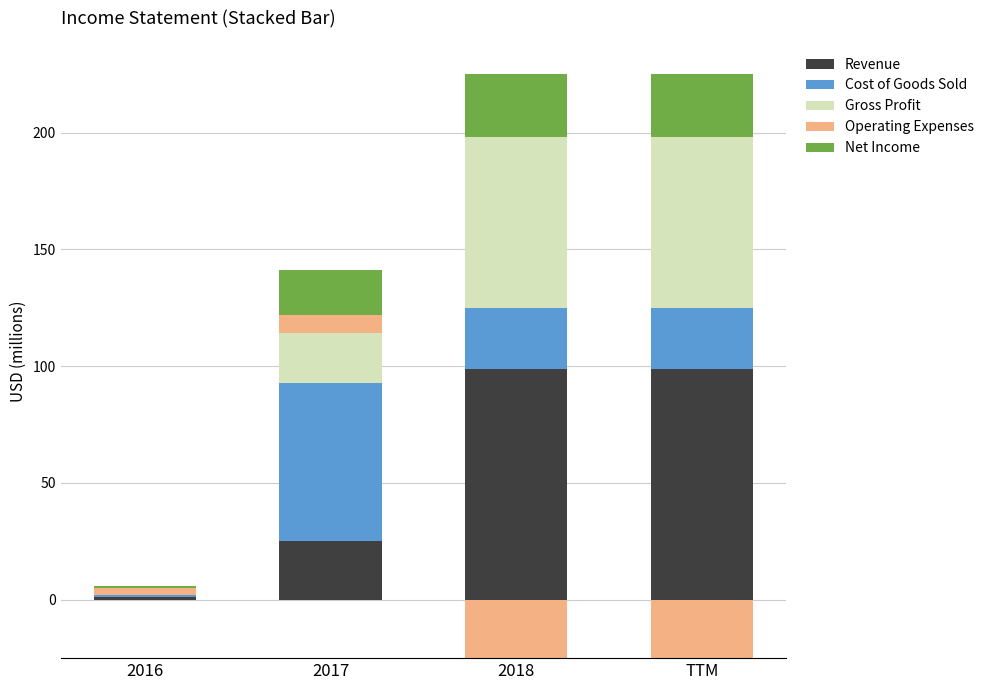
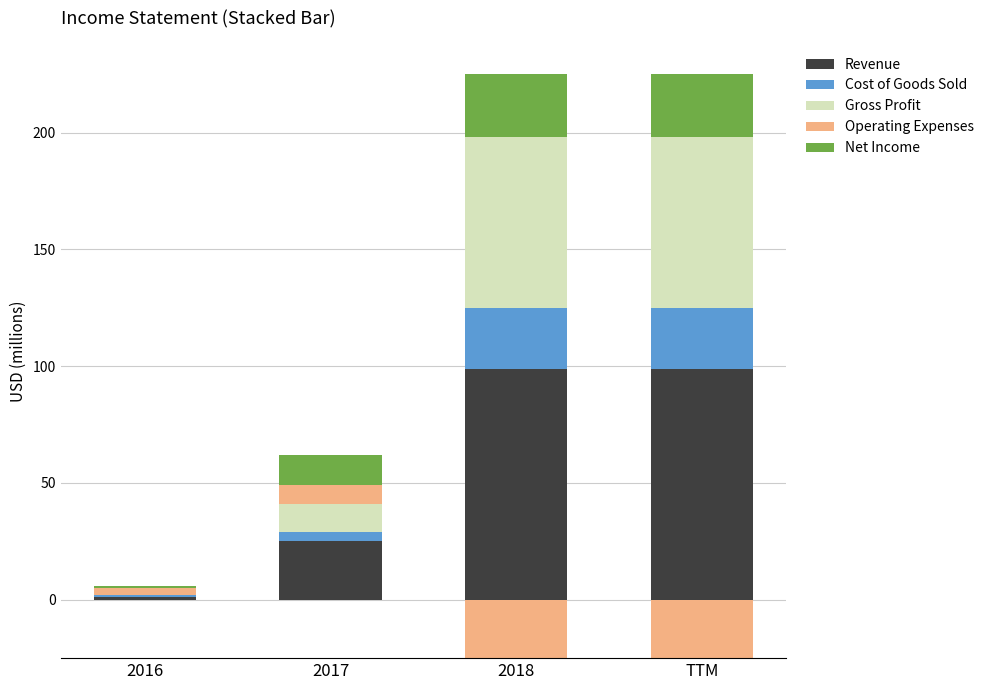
  {
    "Cost of Goods Sold": {
-     "2017": 68,
+     "2017": 4,
      "2018": 26,
      "TTM": 26
    },
    "Gross Profit": {
      "2016": 0,
-     "2017": 21,
+     "2017": 12,
      "2018": 73,
      "TTM": 73
    },
    "Net Income": {
-     "2017": 19,
+     "2017": 13,
      "2018": 27,
      "TTM": 27
    }
  }
